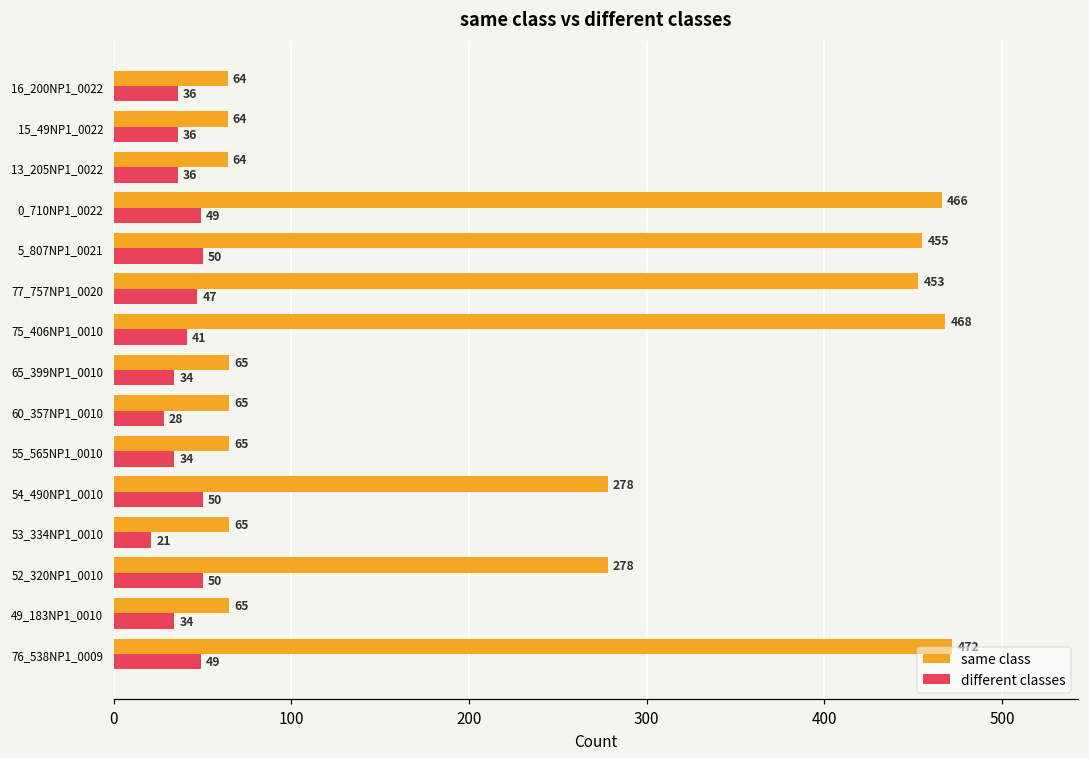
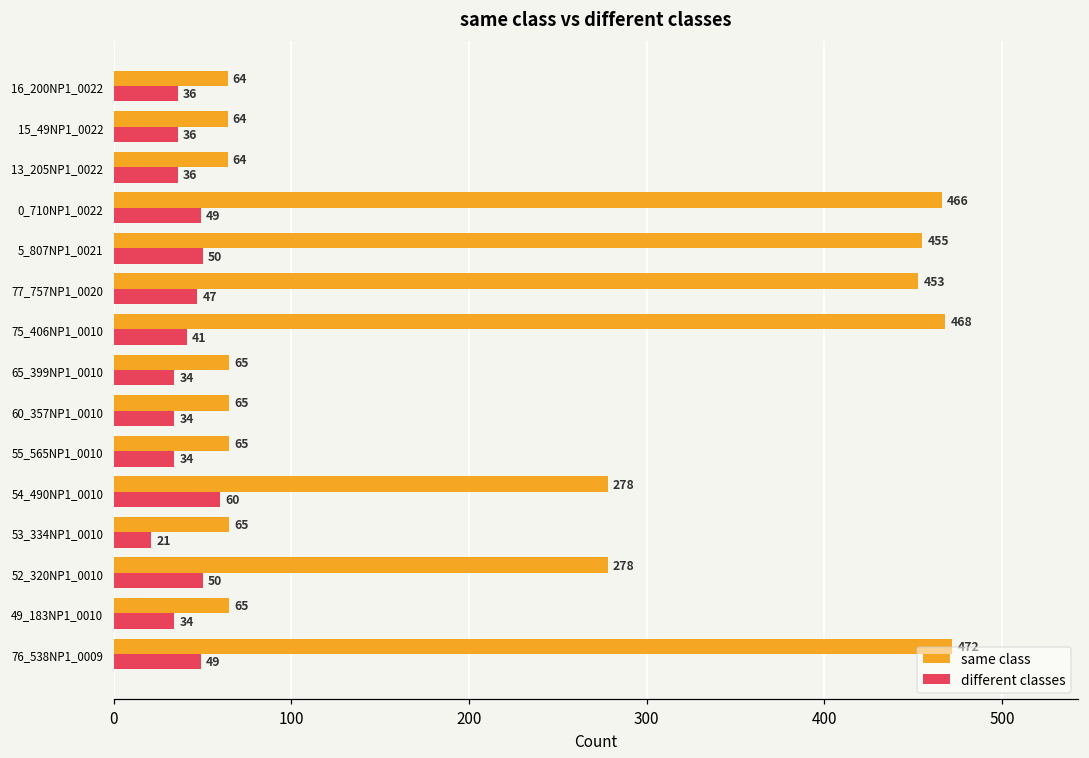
  {
    "same class": {
      "16_200NP1_0022": 64,
      "15_49NP1_0022": 64,
      "13_205NP1_0022": 64,
      "0_710NP1_0022": 466,
      "5_807NP1_0021": 455,
      "77_757NP1_0020": 453,
      "75_406NP1_0010": 468,
      "65_399NP1_0010": 65,
      "60_357NP1_0010": 65,
      "55_565NP1_0010": 65,
      "54_490NP1_0010": 278,
      "53_334NP1_0010": 65,
      "52_320NP1_0010": 278,
      "49_183NP1_0010": 65
    },
    "different classes": {
      "16_200NP1_0022": 36,
      "15_49NP1_0022": 36,
      "13_205NP1_0022": 36,
      "0_710NP1_0022": 49,
      "5_807NP1_0021": 50,
      "77_757NP1_0020": 47,
      "75_406NP1_0010": 41,
      "65_399NP1_0010": 34,
-     "60_357NP1_0010": 28,
+     "60_357NP1_0010": 34,
      "55_565NP1_0010": 34,
-     "54_490NP1_0010": 50,
+     "54_490NP1_0010": 60,
      "53_334NP1_0010": 21,
      "52_320NP1_0010": 50,
      "49_183NP1_0010": 34,
      "76_538NP1_0009": 49
    }
  }
